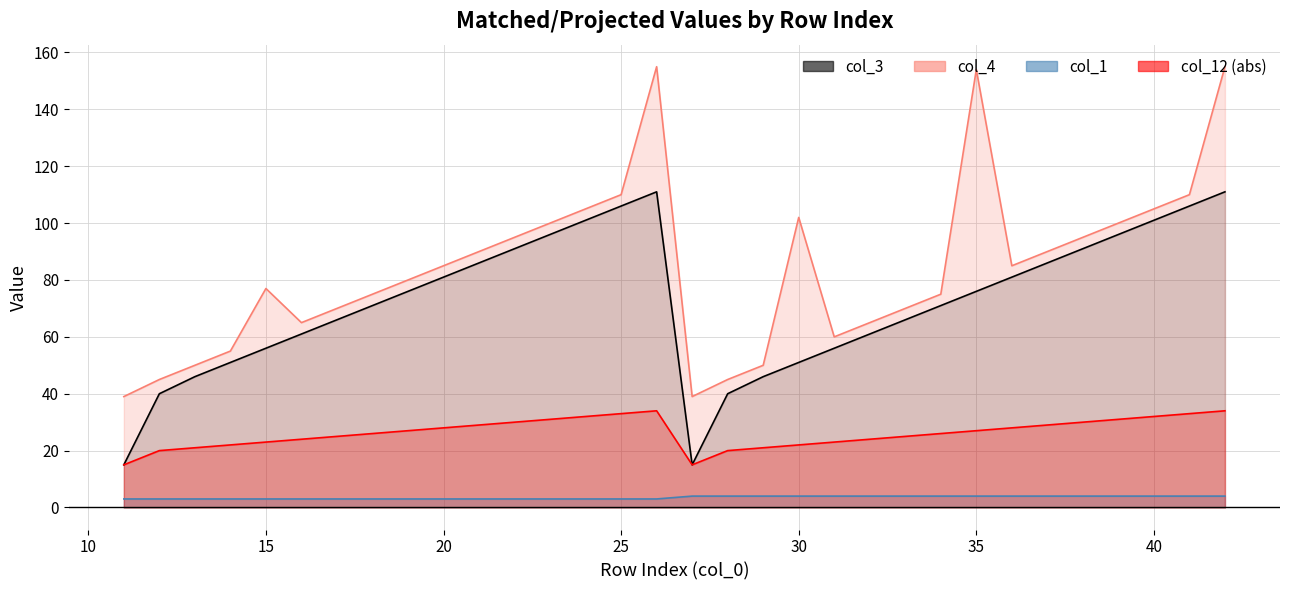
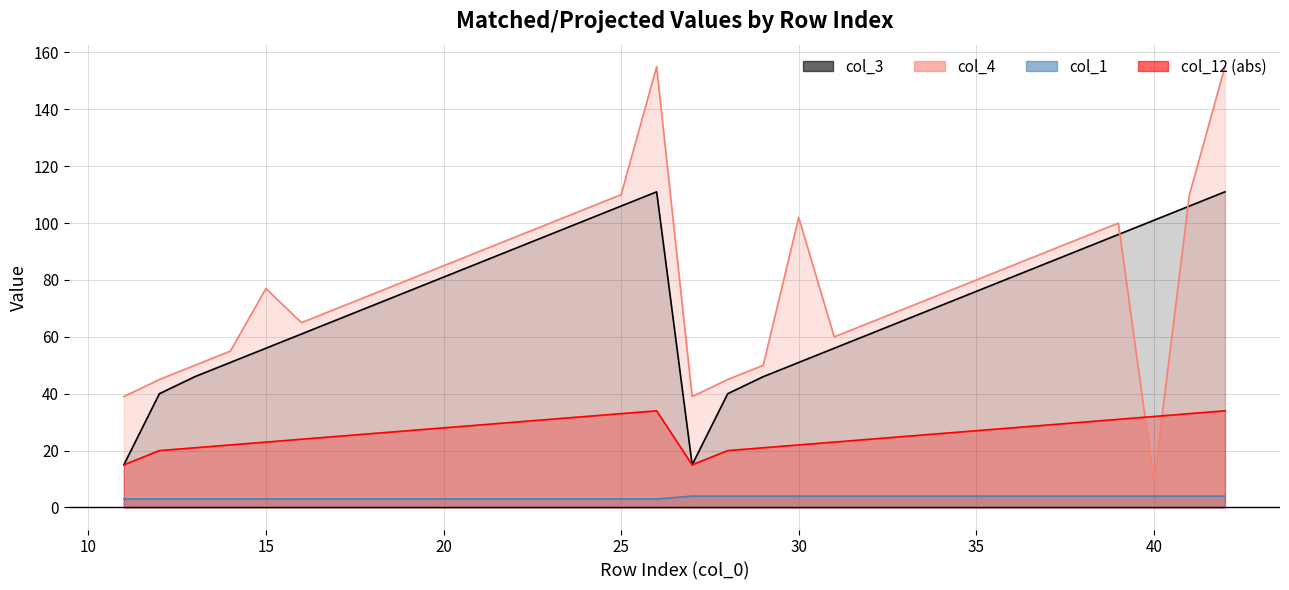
  {
    "col_4": {
      "15": 77,
      "20": 85,
      "25": 110,
      "30": 102,
-     "35": 154,
-     "40": 105
+     "35": 80,
+     "40": 9
    }
  }
